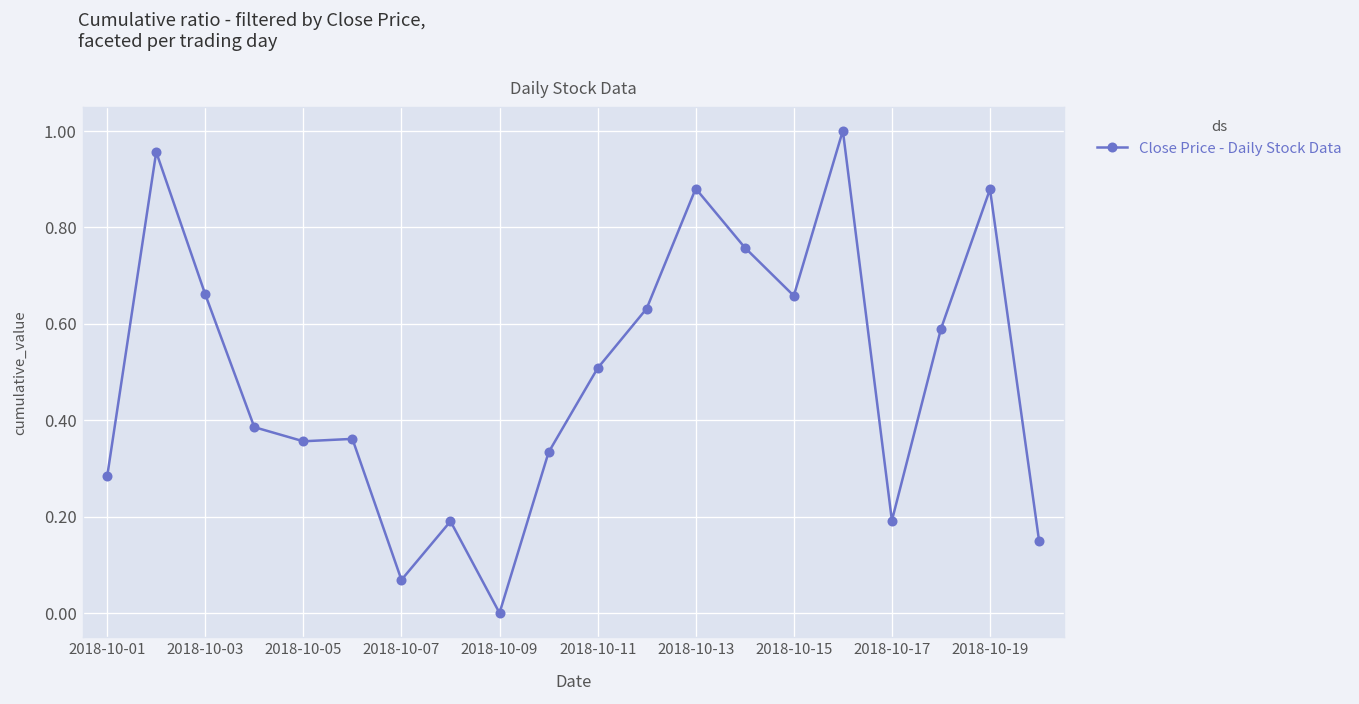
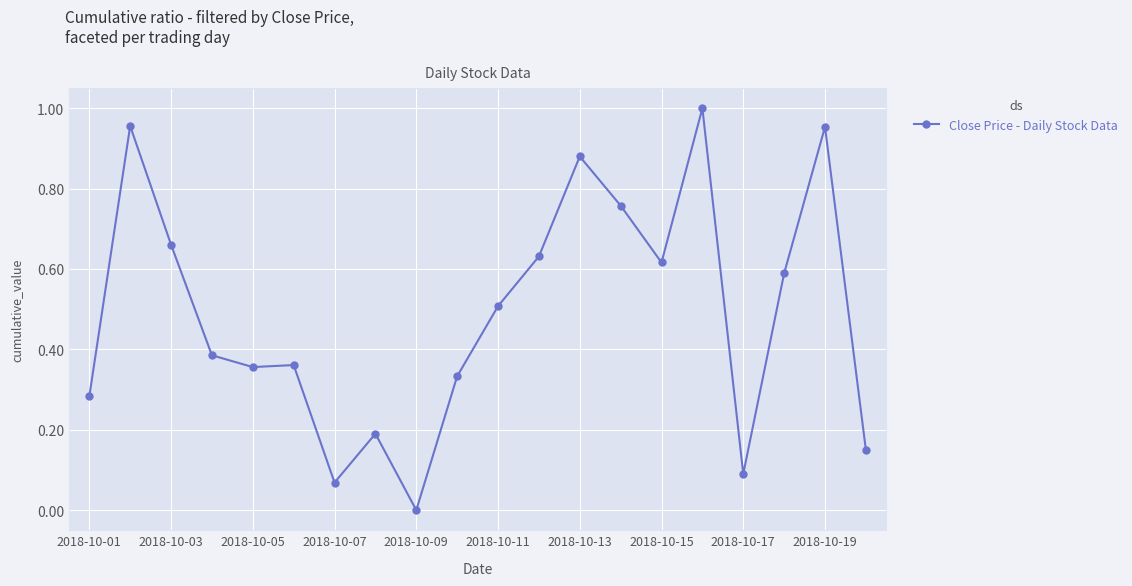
  {
    "2018-10-01": 0.28,
    "2018-10-03": 0.66,
    "2018-10-05": 0.36,
    "2018-10-07": 0.07,
    "2018-10-09": 0.00,
    "2018-10-11": 0.51,
    "2018-10-13": 0.88,
-   "2018-10-15": 0.66,
-   "2018-10-17": 0.19,
-   "2018-10-19": 0.88
+   "2018-10-15": 0.62,
+   "2018-10-17": 0.09,
+   "2018-10-19": 0.95
  }
